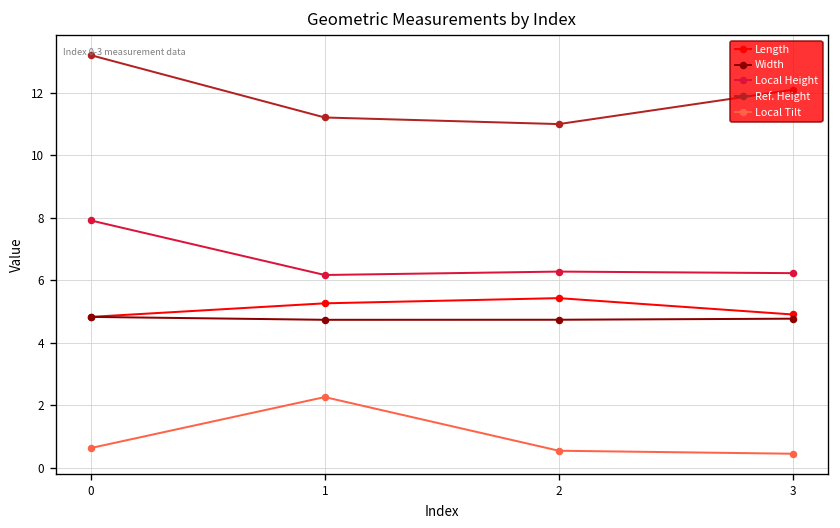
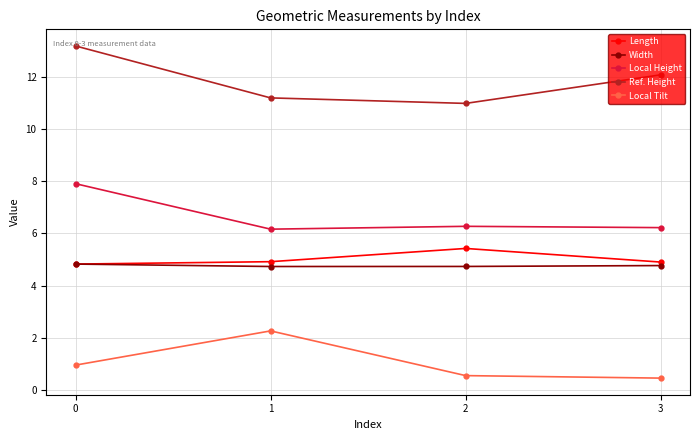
  {
    "Length": {
-     "1": 5.3,
+     "1": 4.9,
      "2": 5.4,
      "3": 4.9
    },
    "Width": {
      "1": 4.7,
      "2": 4.7,
      "3": 4.8
    },
    "Local Tilt": {
-     "0": 0.6,
+     "0": 0.9,
      "1": 2.3,
      "2": 0.5,
      "3": 0.5
    }
  }
